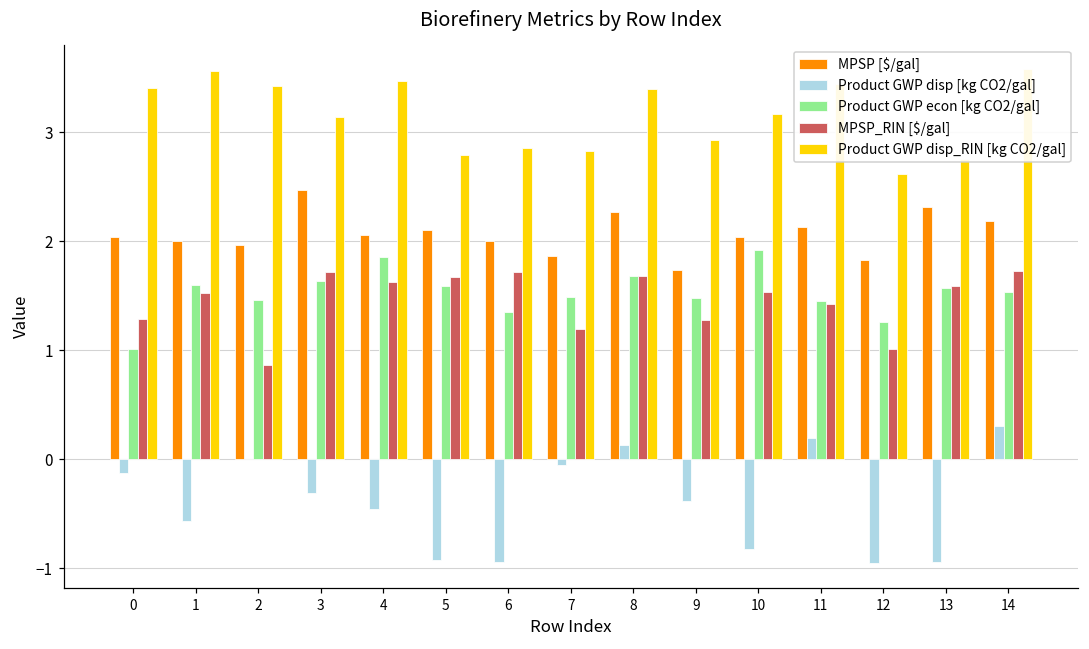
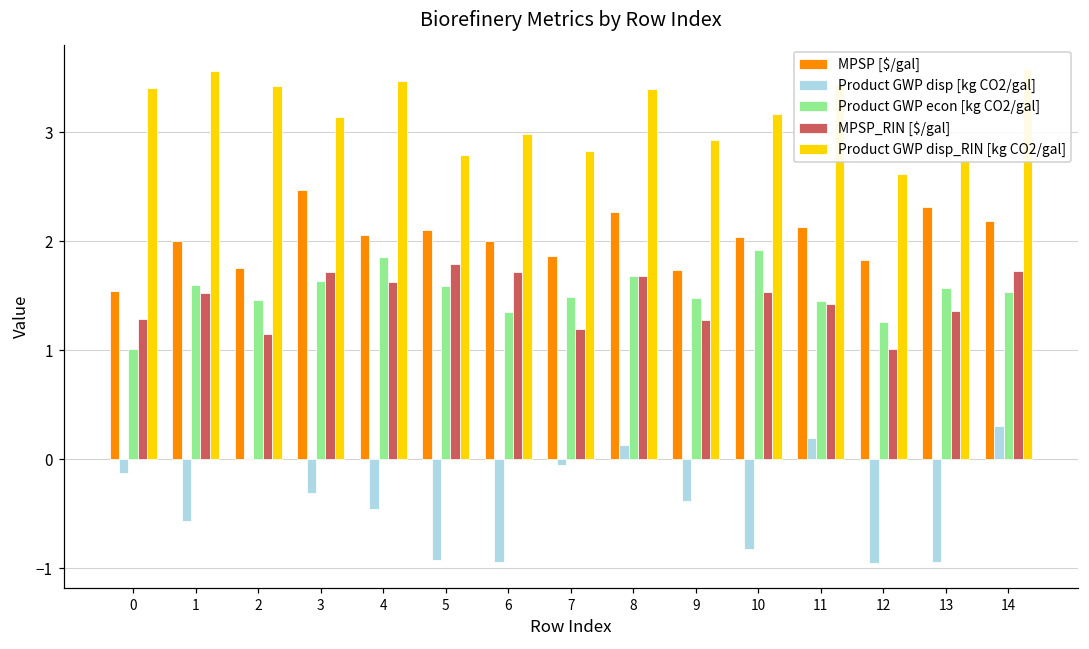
  {
    "MPSP [$/gal]": {
-     "0": 2.0,
+     "0": 1.5,
      "1": 2.0,
-     "2": 2.0,
+     "2": 1.8,
      "3": 2.5,
      "4": 2.1,
      "5": 2.1,
      "6": 2.0,
      "7": 1.9,
      "8": 2.3,
      "9": 1.7,
      "10": 2.0,
      "11": 2.1,
      "12": 1.8,
      "13": 2.3,
      "14": 2.2
    },
    "Product GWP disp [kg CO2/gal]": {
      "0": -0.1,
      "1": -0.6,
      "3": -0.3,
      "4": -0.5,
      "5": -0.9,
      "6": -0.9,
      "7": -0.1,
      "8": 0.1,
      "9": -0.4,
      "10": -0.8,
      "11": 0.2,
      "12": -1.0,
      "13": -0.9,
      "14": 0.3
    },
    "Product GWP econ [kg CO2/gal]": {
      "0": 1.0,
      "1": 1.6,
      "2": 1.5,
      "3": 1.6,
      "4": 1.9,
      "5": 1.6,
      "6": 1.3,
      "7": 1.5,
      "8": 1.7,
      "9": 1.5,
      "10": 1.9,
      "11": 1.5,
      "12": 1.3,
      "13": 1.6,
      "14": 1.5
    },
    "MPSP_RIN [$/gal]": {
      "0": 1.3,
      "1": 1.5,
-     "2": 0.9,
+     "2": 1.1,
      "3": 1.7,
      "4": 1.6,
-     "5": 1.7,
+     "5": 1.8,
      "6": 1.7,
      "7": 1.2,
      "8": 1.7,
      "9": 1.3,
      "10": 1.5,
      "11": 1.4,
      "12": 1.0,
-     "13": 1.6,
+     "13": 1.4,
      "14": 1.7
    },
    "Product GWP disp_RIN [kg CO2/gal]": {
      "0": 3.4,
      "1": 3.6,
      "2": 3.4,
      "3": 3.1,
      "4": 3.5,
      "5": 2.8,
-     "6": 2.9,
+     "6": 3.0,
      "7": 2.8,
      "8": 3.4,
      "9": 2.9,
      "10": 3.2,
      "12": 2.6
    }
  }
